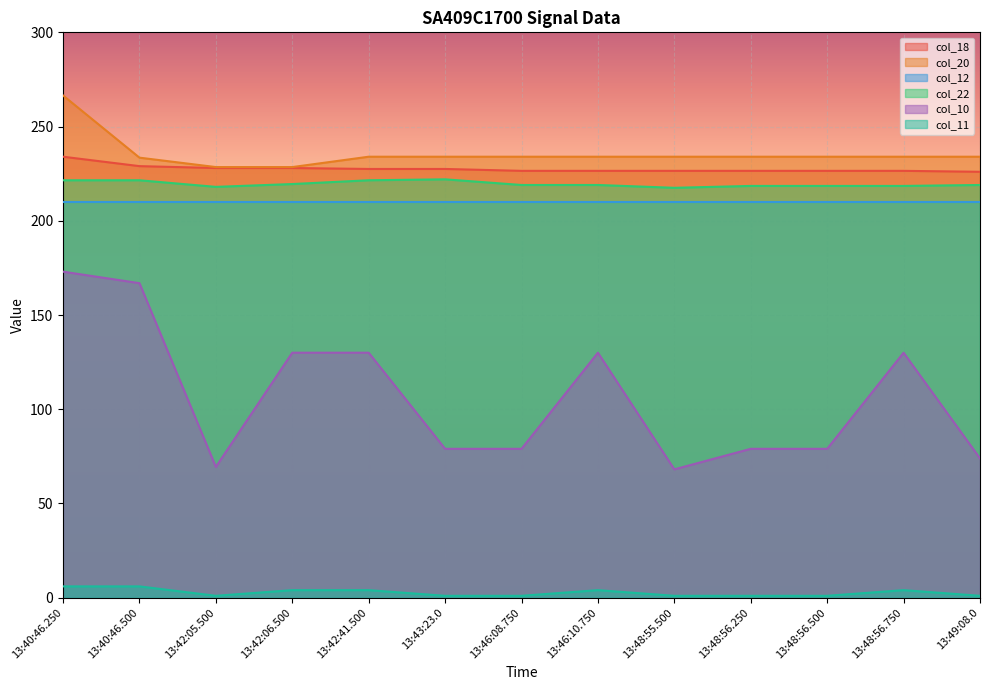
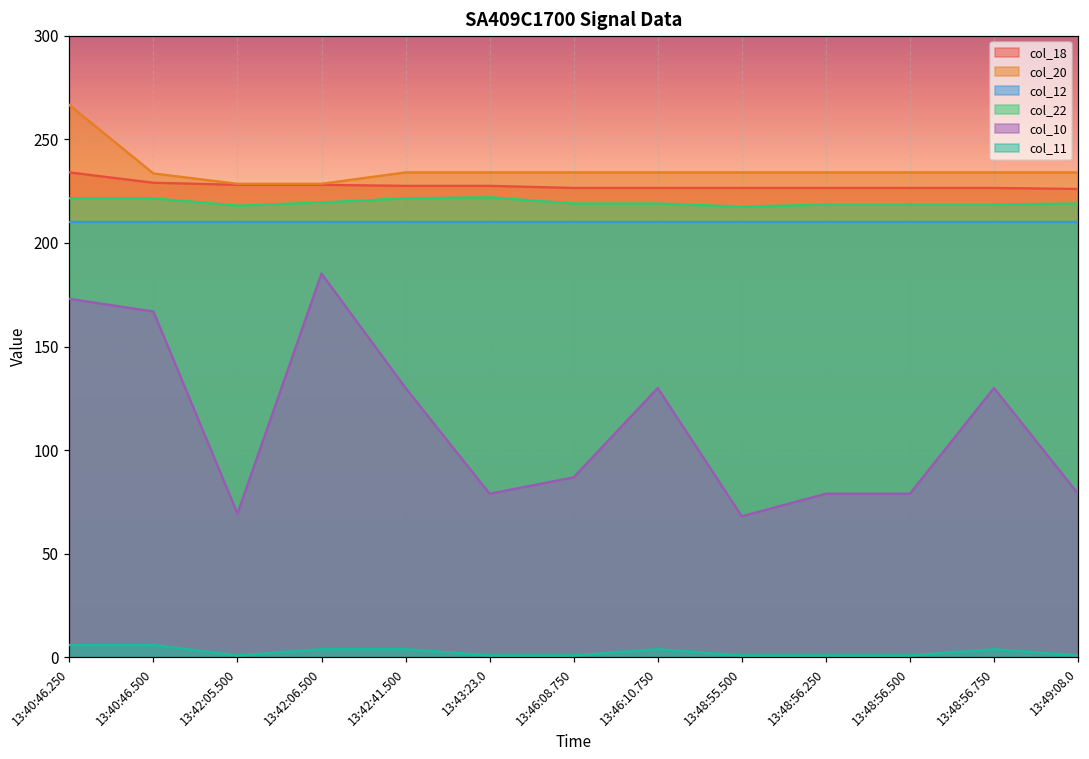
  {
    "col_10": {
      "13:40:46.250": 173,
      "13:40:46.500": 167,
      "13:42:05.500": 69,
-     "13:42:06.500": 130,
+     "13:42:06.500": 185,
      "13:42:41.500": 130,
      "13:43:23.0": 79,
-     "13:46:08.750": 79,
+     "13:46:08.750": 87,
      "13:46:10.750": 130,
      "13:48:55.500": 68,
      "13:48:56.250": 79,
      "13:48:56.500": 79,
      "13:48:56.750": 130,
-     "13:49:08.0": 74
+     "13:49:08.0": 79
    }
  }
